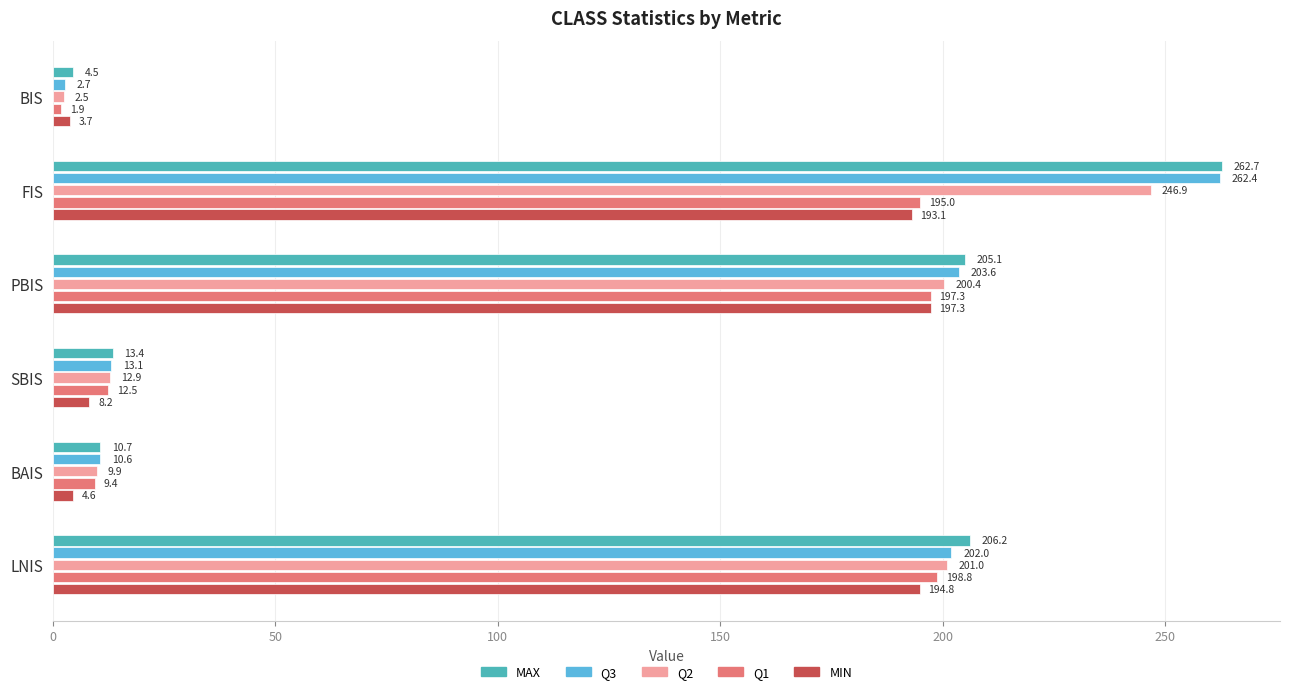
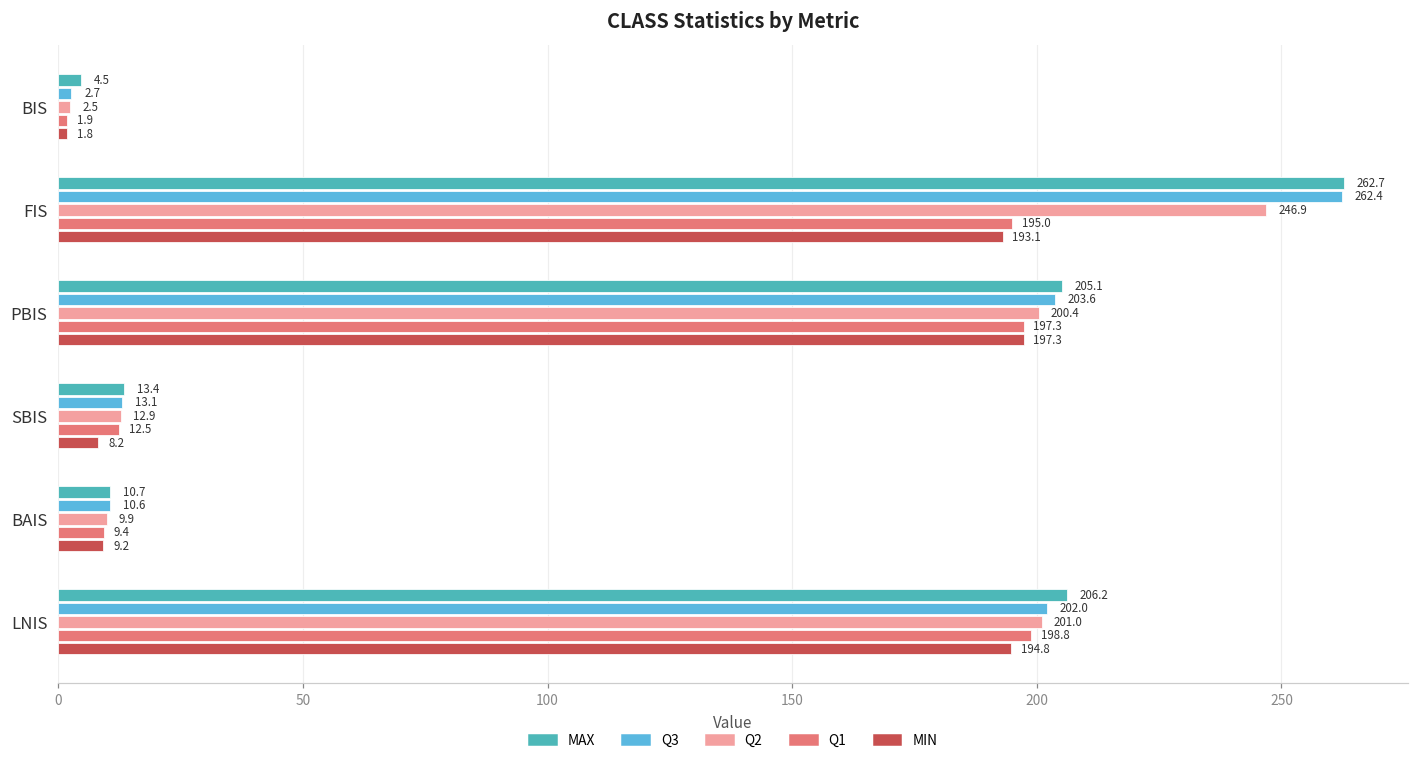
  {
    "MIN": {
-     "BIS": 3.7,
+     "BIS": 1.8,
      "FIS": 193.1,
      "PBIS": 197.3,
      "SBIS": 8.2,
-     "BAIS": 4.6,
+     "BAIS": 9.2,
      "LNIS": 194.8
    }
  }
